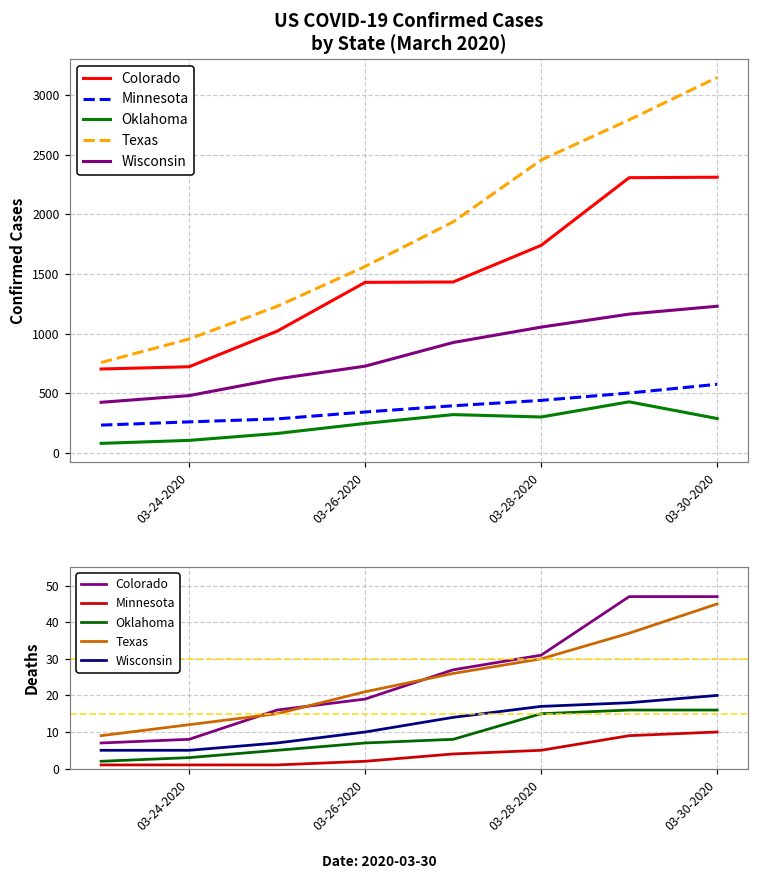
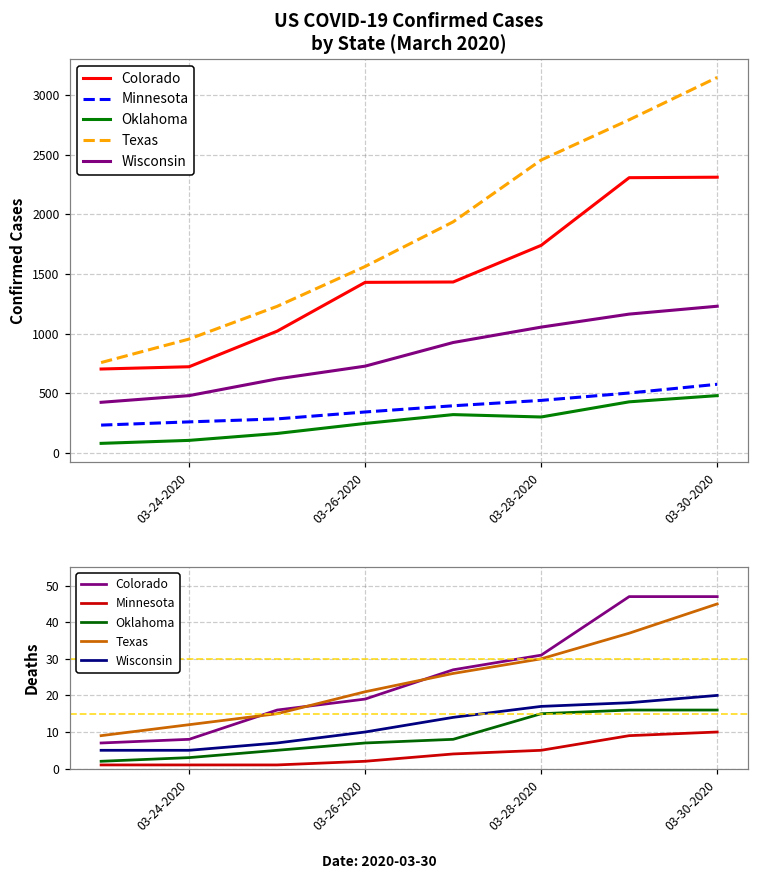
  {
    "US COVID-19 Confirmed Cases by State (March 2020)": {
      "Oklahoma": {
        "03-24-2020": 110,
        "03-26-2020": 250,
        "03-28-2020": 300,
-       "03-30-2020": 290
+       "03-30-2020": 480
      }
    }
  }
